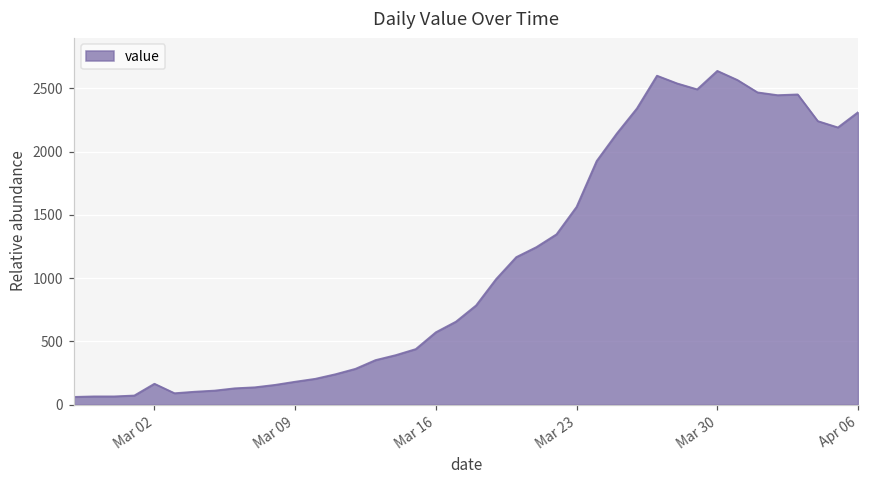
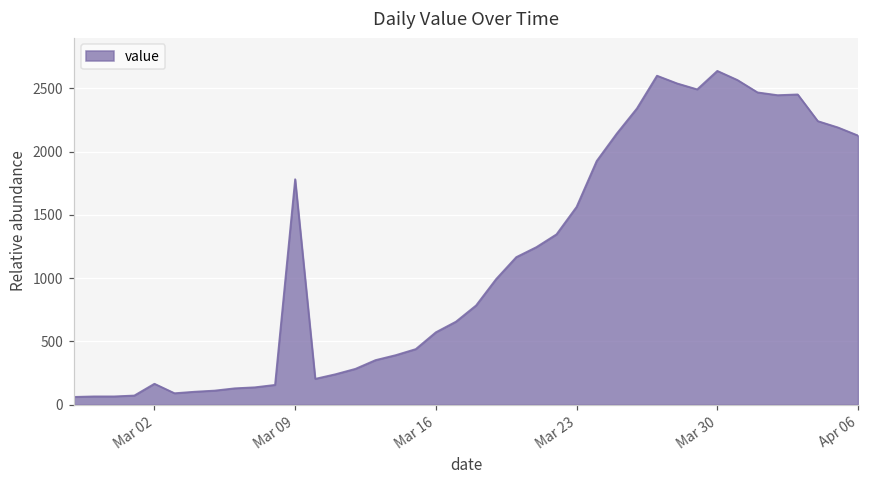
  {
    "Mar 02": 170,
-   "Mar 09": 180,
+   "Mar 09": 1780,
    "Mar 16": 570,
    "Mar 23": 1560,
    "Mar 30": 2640,
-   "Apr 06": 2310
+   "Apr 06": 2130
  }
